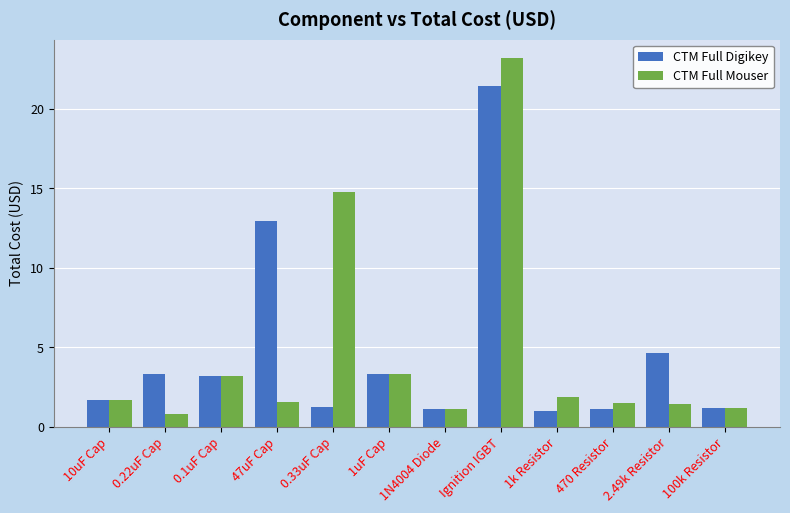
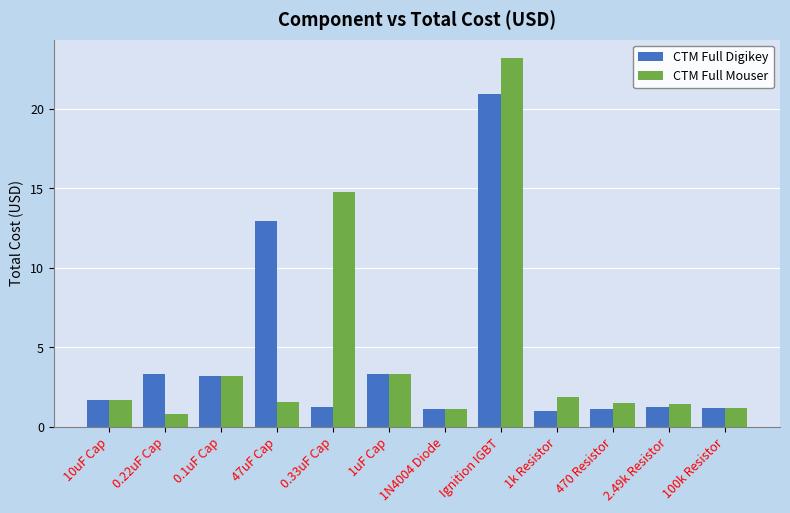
  {
    "CTM Full Digikey": {
      "10uF Cap": 1.7,
      "0.22uF Cap": 3.3,
      "0.1uF Cap": 3.2,
      "47uF Cap": 12.9,
      "0.33uF Cap": 1.2,
      "1uF Cap": 3.3,
      "1N4004 Diode": 1.1,
-     "Ignition IGBT": 21.5,
+     "Ignition IGBT": 21.0,
      "1k Resistor": 1.0,
      "470 Resistor": 1.1,
-     "2.49k Resistor": 4.7,
+     "2.49k Resistor": 1.3,
      "100k Resistor": 1.2
    },
    "CTM Full Mouser": {
      "10uF Cap": 1.7,
      "0.22uF Cap": 0.8,
      "0.1uF Cap": 3.2,
      "47uF Cap": 1.6,
      "0.33uF Cap": 14.8,
      "1uF Cap": 3.3,
      "1N4004 Diode": 1.1,
      "Ignition IGBT": 23.2,
      "1k Resistor": 1.9,
      "470 Resistor": 1.5,
      "2.49k Resistor": 1.4,
      "100k Resistor": 1.2
    }
  }
